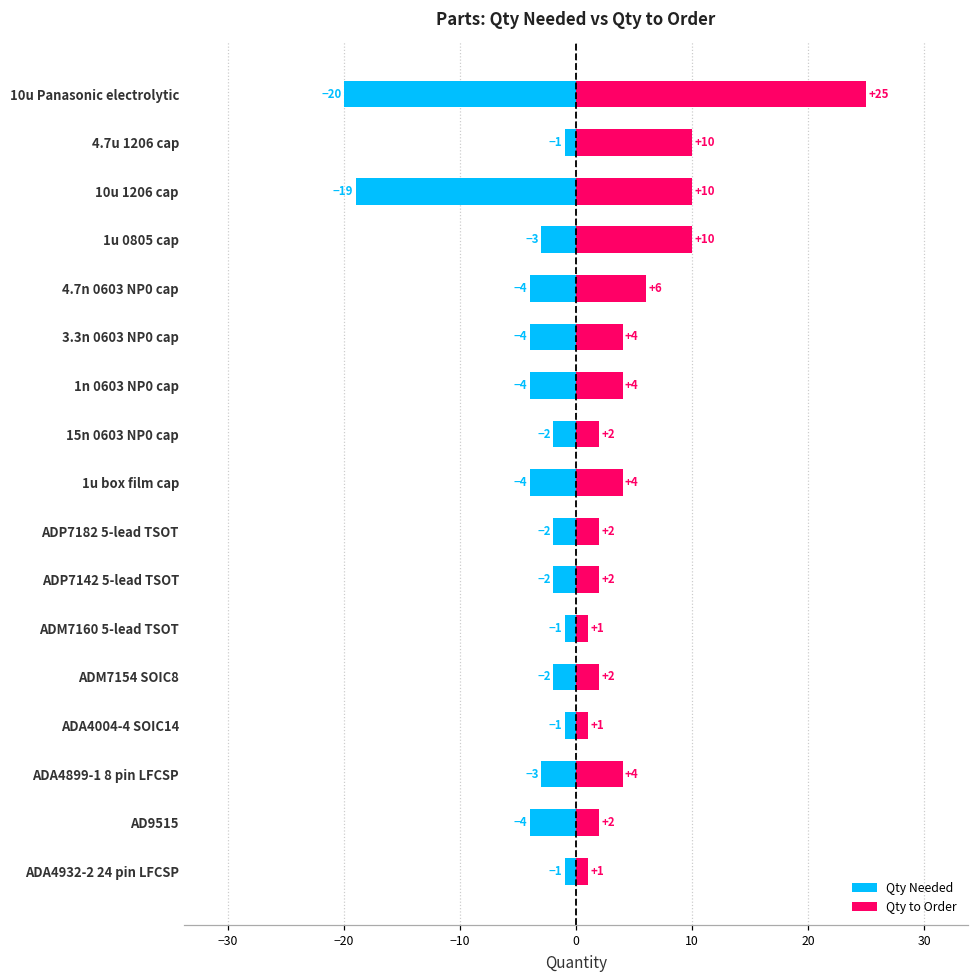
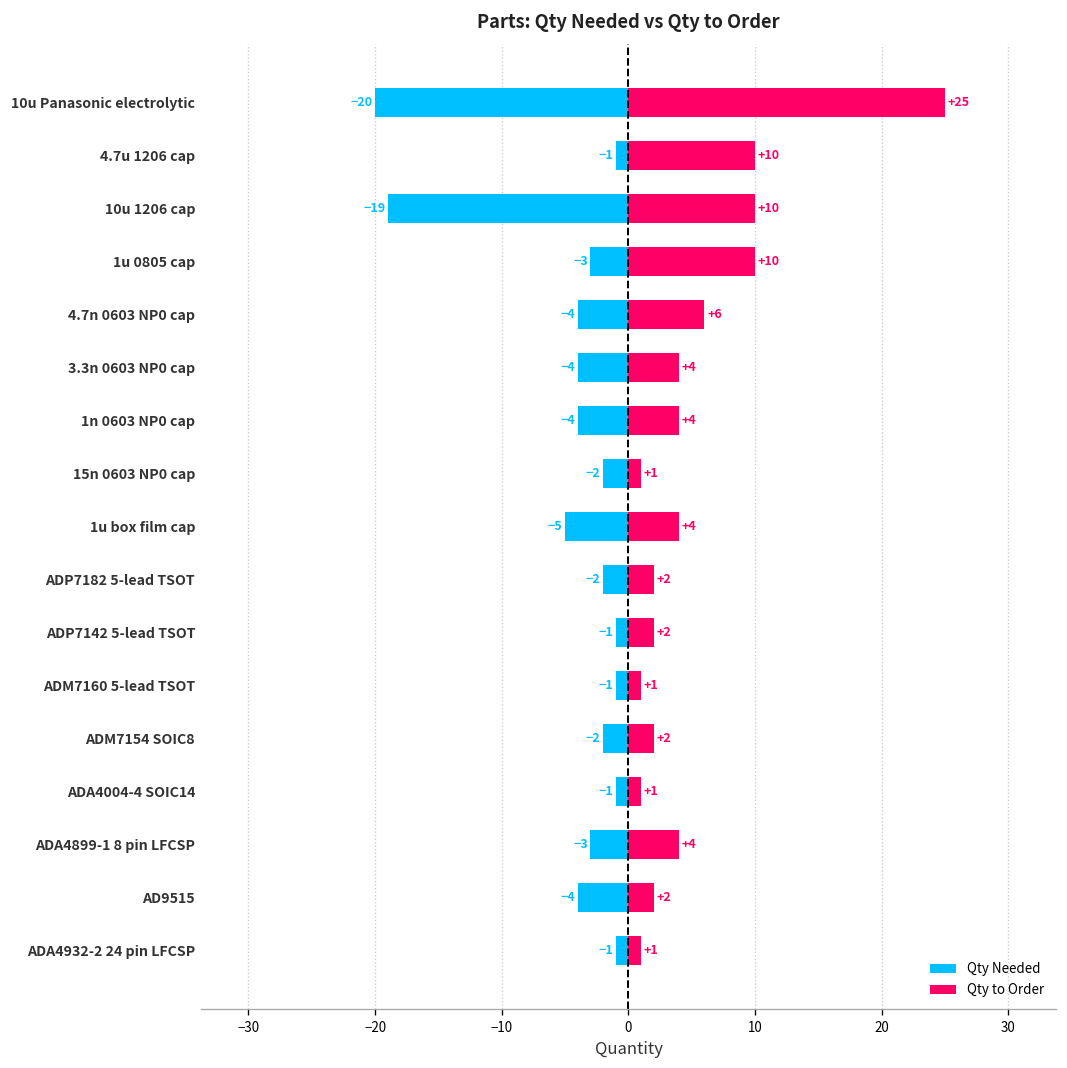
  {
    "Qty Needed": {
      "10u Panasonic electrolytic": "-20",
      "4.7u 1206 cap": "-1",
      "10u 1206 cap": "-19",
      "1u 0805 cap": "-3",
      "4.7n 0603 NP0 cap": "-4",
      "3.3n 0603 NP0 cap": "-4",
      "1n 0603 NP0 cap": "-4",
      "15n 0603 NP0 cap": "-2",
-     "1u box film cap": "-4",
+     "1u box film cap": "-5",
      "ADP7182 5-lead TSOT": "-2",
-     "ADP7142 5-lead TSOT": "-2",
+     "ADP7142 5-lead TSOT": "-1",
      "ADM7160 5-lead TSOT": "-1",
      "ADM7154 SOIC8": "-2",
      "ADA4004-4 SOIC14": "-1",
      "ADA4899-1 8 pin LFCSP": "-3",
      "AD9515": "-4",
      "ADA4932-2 24 pin LFCSP": "-1"
    },
    "Qty to Order": {
      "10u Panasonic electrolytic": "+25",
      "4.7u 1206 cap": "+10",
      "10u 1206 cap": "+10",
      "1u 0805 cap": "+10",
      "4.7n 0603 NP0 cap": "+6",
      "3.3n 0603 NP0 cap": "+4",
      "1n 0603 NP0 cap": "+4",
-     "15n 0603 NP0 cap": "+2",
+     "15n 0603 NP0 cap": "+1",
      "1u box film cap": "+4",
      "ADP7182 5-lead TSOT": "+2",
      "ADP7142 5-lead TSOT": "+2",
      "ADM7160 5-lead TSOT": "+1",
      "ADM7154 SOIC8": "+2",
      "ADA4004-4 SOIC14": "+1",
      "ADA4899-1 8 pin LFCSP": "+4",
      "AD9515": "+2",
      "ADA4932-2 24 pin LFCSP": "+1"
    }
  }
